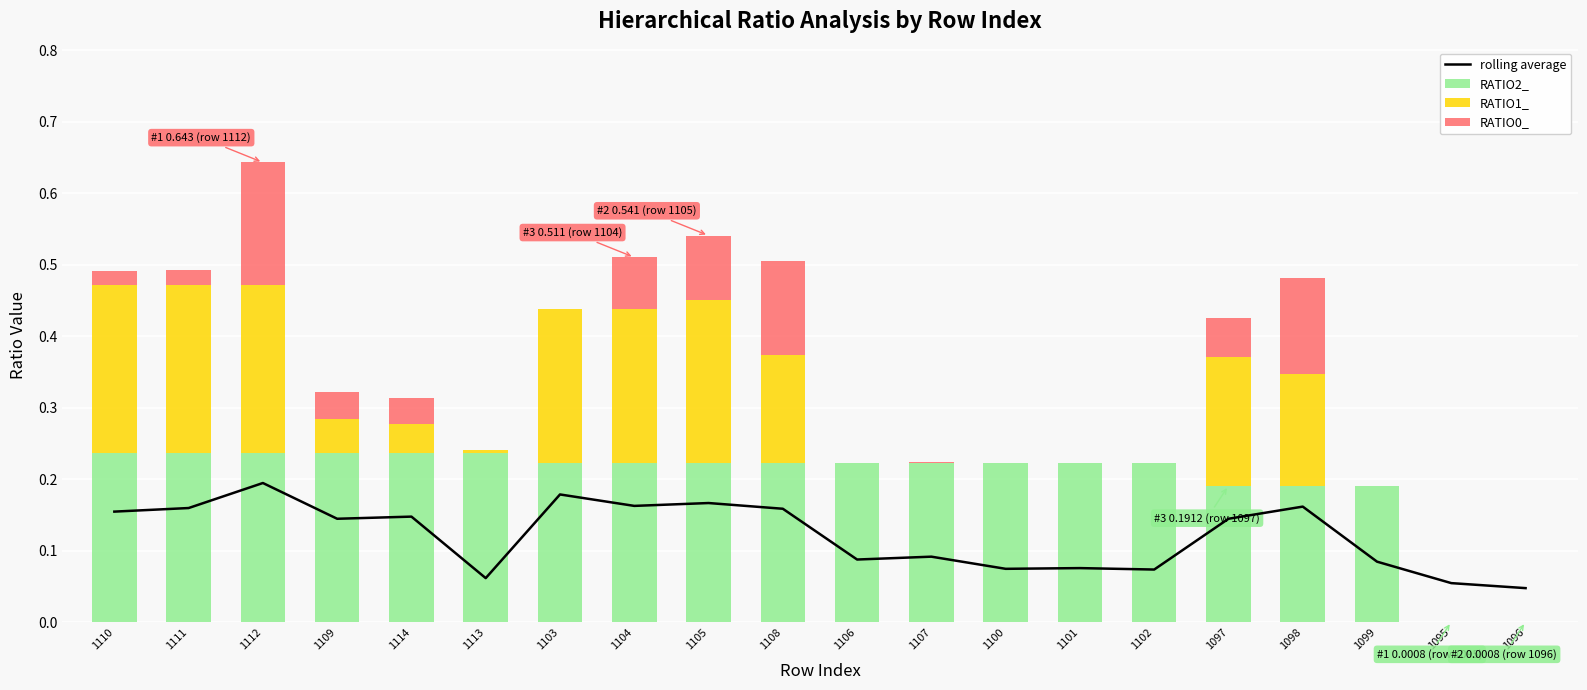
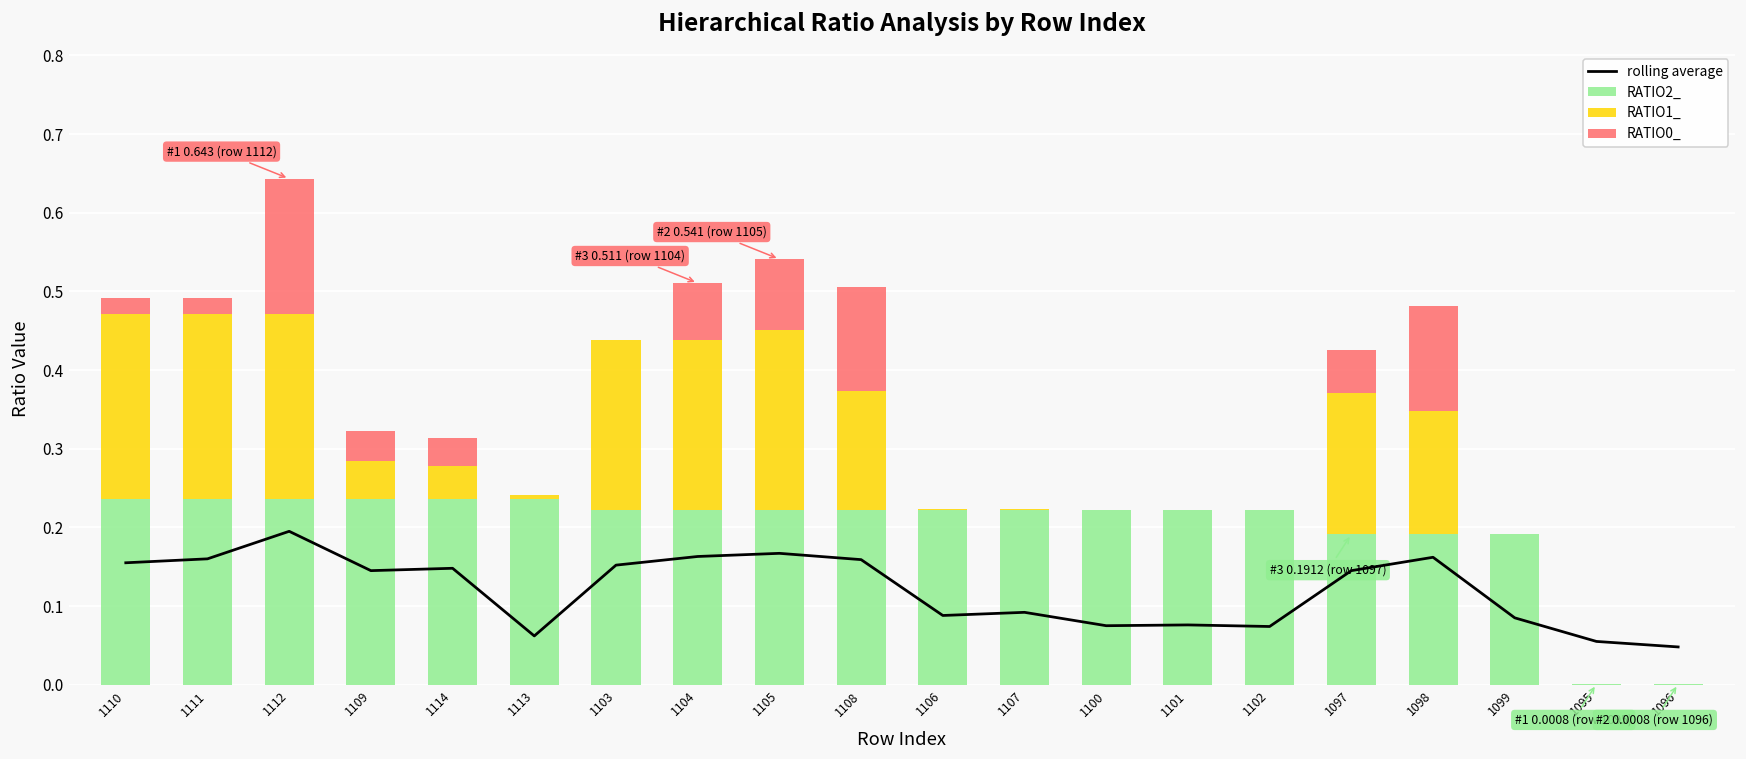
  {
    "rolling average": {
      "1110": 0.16,
      "1111": 0.16,
      "1112": 0.20,
      "1109": 0.15,
      "1114": 0.15,
      "1113": 0.06,
-     "1103": 0.18,
+     "1103": 0.15,
      "1104": 0.16,
      "1105": 0.17,
      "1108": 0.16,
      "1106": 0.09,
      "1107": 0.09,
      "1100": 0.08,
      "1101": 0.08,
      "1102": 0.07,
      "1098": 0.16,
      "1099": 0.09,
      "1095": 0.06,
      "1096": 0.05
    },
    "RATIO2_": {
      "1110": 0.24,
      "1111": 0.24,
      "1112": 0.24,
      "1109": 0.24,
      "1114": 0.24,
      "1113": 0.24,
      "1103": 0.22,
      "1104": 0.22,
      "1105": 0.22,
      "1108": 0.22,
      "1106": 0.22,
      "1107": 0.22,
      "1100": 0.22,
      "1101": 0.22,
      "1102": 0.22,
      "1098": 0.19,
      "1099": 0.19
    },
    "RATIO1_": {
      "1110": 0.23,
      "1111": 0.23,
      "1112": 0.23,
      "1109": 0.05,
      "1114": 0.04,
      "1113": 0.00,
      "1103": 0.22,
      "1104": 0.22,
      "1105": 0.23,
      "1108": 0.15,
      "1097": 0.18,
      "1098": 0.16
    },
    "RATIO0_": {
      "1110": 0.02,
      "1111": 0.02,
      "1109": 0.04,
      "1114": 0.04,
      "1108": 0.13,
      "1097": 0.05,
      "1098": 0.13
    }
  }
